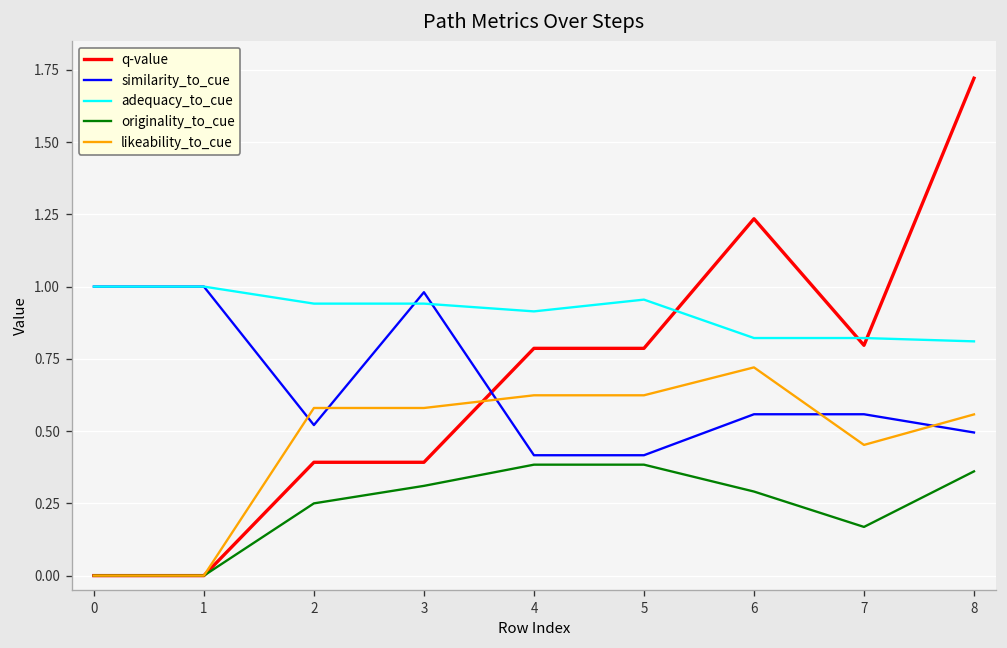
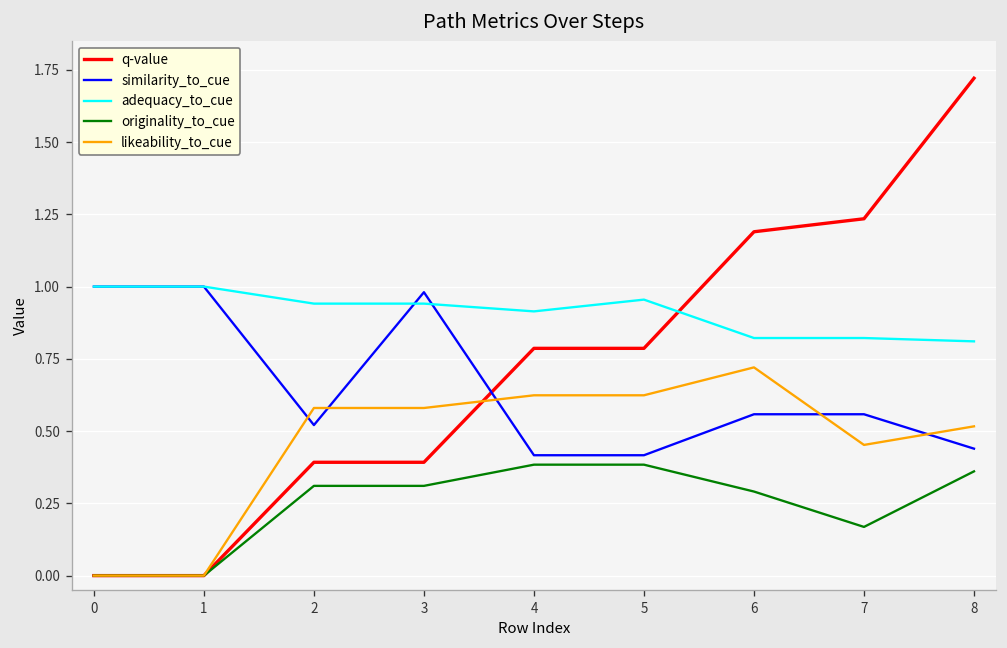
  {
    "q-value": {
      "2": 0.39,
      "3": 0.39,
      "4": 0.79,
      "5": 0.79,
-     "6": 1.23,
-     "7": 0.80,
+     "6": 1.19,
+     "7": 1.23,
      "8": 1.72
    },
    "similarity_to_cue": {
      "2": 0.52,
      "3": 0.98,
      "4": 0.42,
      "5": 0.42,
      "6": 0.56,
      "7": 0.56,
-     "8": 0.50
+     "8": 0.44
    },
    "adequacy_to_cue": {
      "2": 0.94,
      "3": 0.94,
      "4": 0.91,
      "5": 0.95,
      "6": 0.82,
      "7": 0.82,
      "8": 0.81
    },
    "originality_to_cue": {
-     "2": 0.25,
+     "2": 0.31,
      "3": 0.31,
      "4": 0.38,
      "5": 0.38,
      "6": 0.29,
      "7": 0.17,
      "8": 0.36
    },
    "likeability_to_cue": {
      "2": 0.58,
      "3": 0.58,
      "4": 0.62,
      "5": 0.62,
      "6": 0.72,
      "7": 0.45,
-     "8": 0.56
+     "8": 0.52
    }
  }
